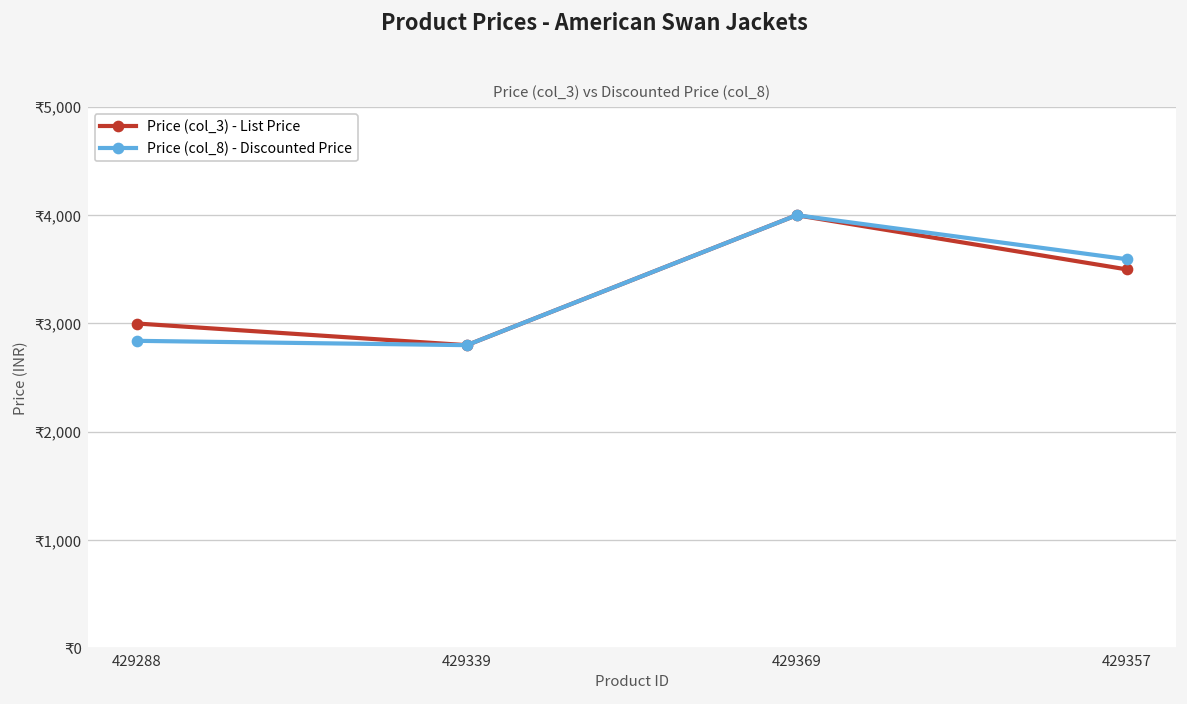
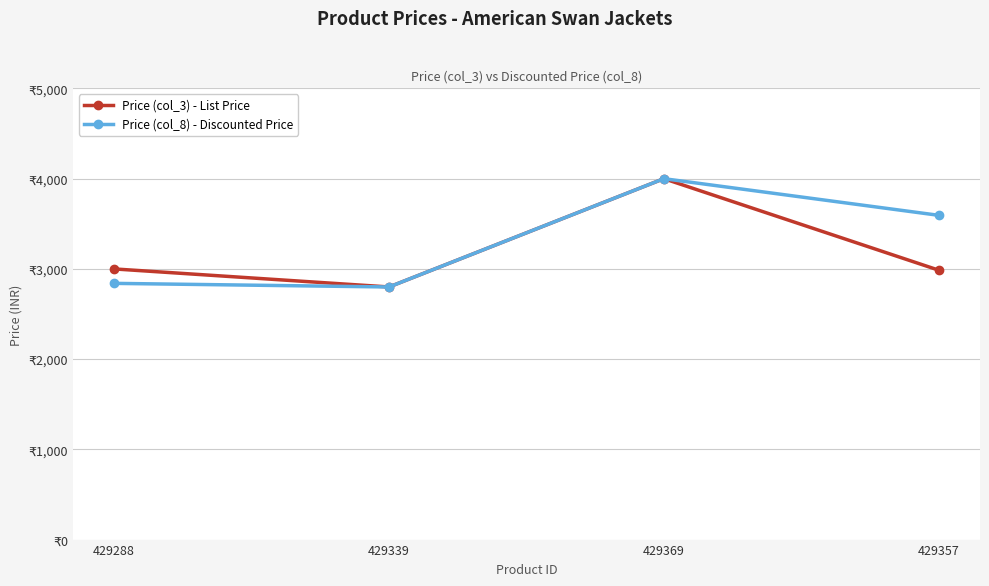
  {
    "Price (col_3) - List Price": {
      "429288": "₹3,000",
-     "429357": "₹3,500"
+     "429357": "₹3,000"
    },
    "Price (col_8) - Discounted Price": {
      "429288": "₹2,800",
      "429357": "₹3,600"
    }
  }
